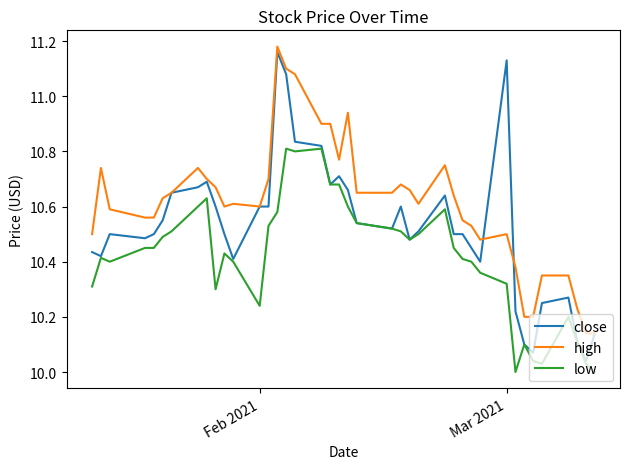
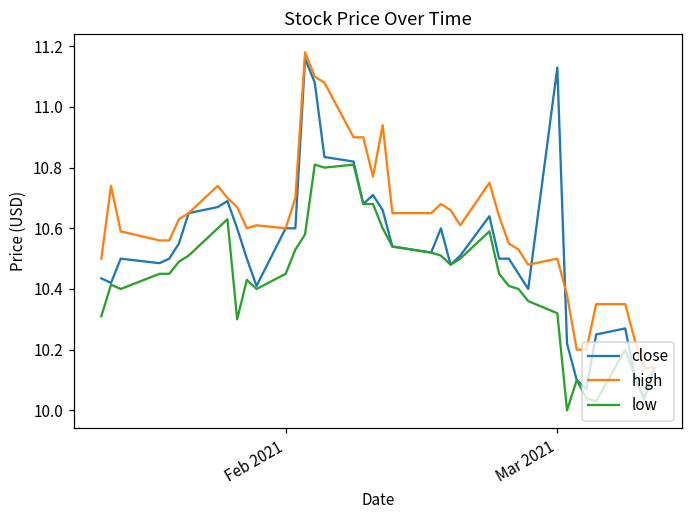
  {
    "close": {
      "Mar 2021": 11.13
    },
    "high": {
      "Mar 2021": 10.50
    },
    "low": {
-     "Feb 2021": 10.24,
+     "Feb 2021": 10.45,
      "Mar 2021": 10.32
    }
  }
